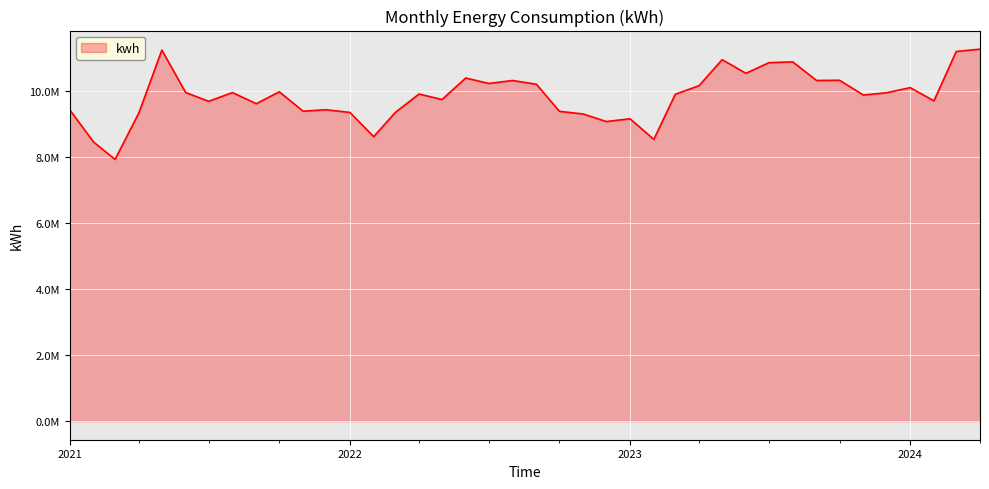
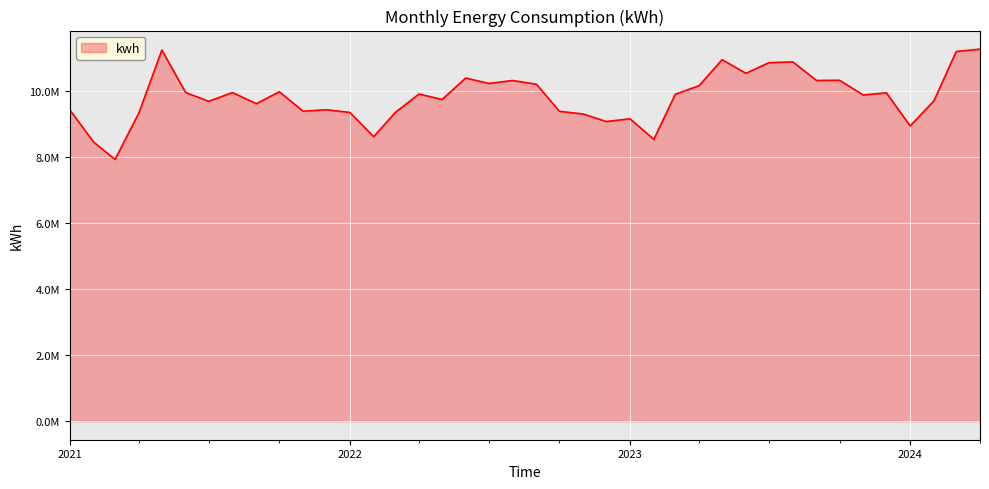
  {
    "2021": 9400000,
    "2022": 9400000,
    "2023": 9200000,
-   "2024": 10100000
+   "2024": 8900000
  }
